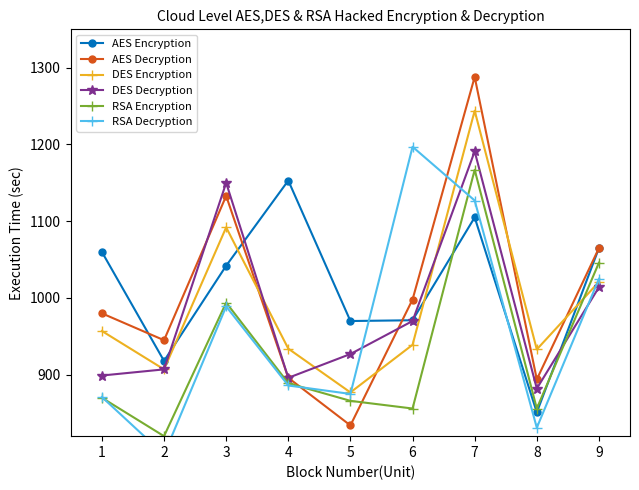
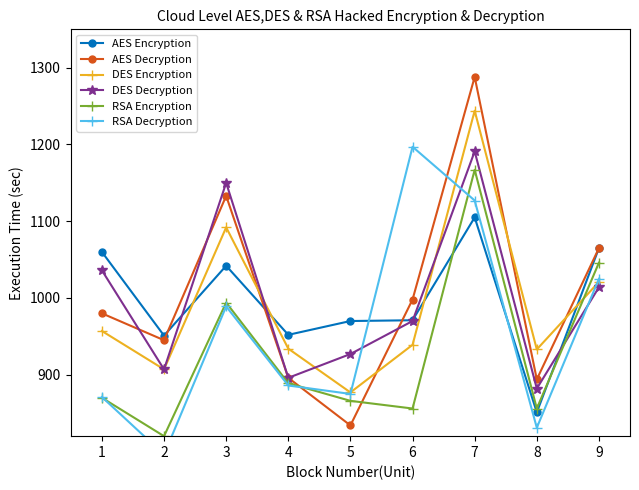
  {
    "AES Encryption": {
      "1": 1060,
-     "2": 920,
+     "2": 950,
      "3": 1040,
-     "4": 1150,
+     "4": 950,
      "5": 970,
      "7": 1110,
      "8": 850
    },
    "AES Decryption": {
      "1": 980,
      "2": 950,
      "3": 1130,
      "5": 830,
      "6": 1000,
      "7": 1290,
      "8": 890
    },
    "DES Encryption": {
      "1": 960,
      "3": 1090,
      "4": 930,
      "6": 940,
      "7": 1240,
      "8": 930,
      "9": 1020
    },
    "DES Decryption": {
-     "1": 900,
+     "1": 1040,
      "3": 1150,
      "5": 930,
      "7": 1190,
      "8": 880,
      "9": 1010
    },
    "RSA Encryption": {
      "2": 820,
      "3": 990,
      "5": 870,
      "6": 860,
      "7": 1170,
      "8": 860,
      "9": 1050
    },
    "RSA Decryption": {
      "3": 990,
      "6": 1200,
      "7": 1130,
      "8": 830,
      "9": 1030
    }
  }
